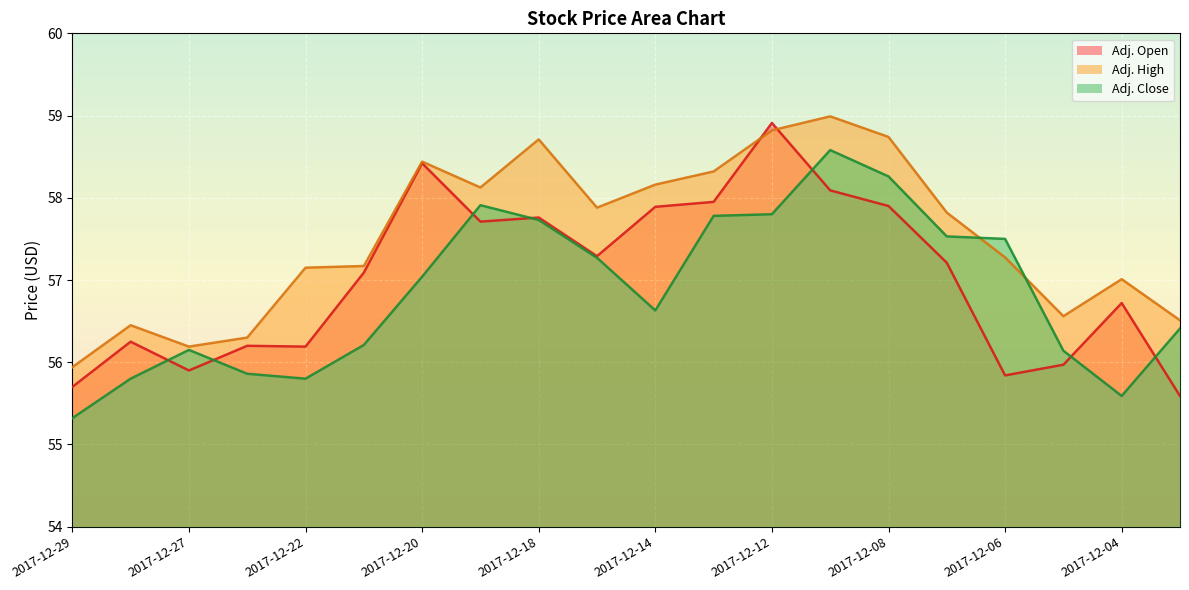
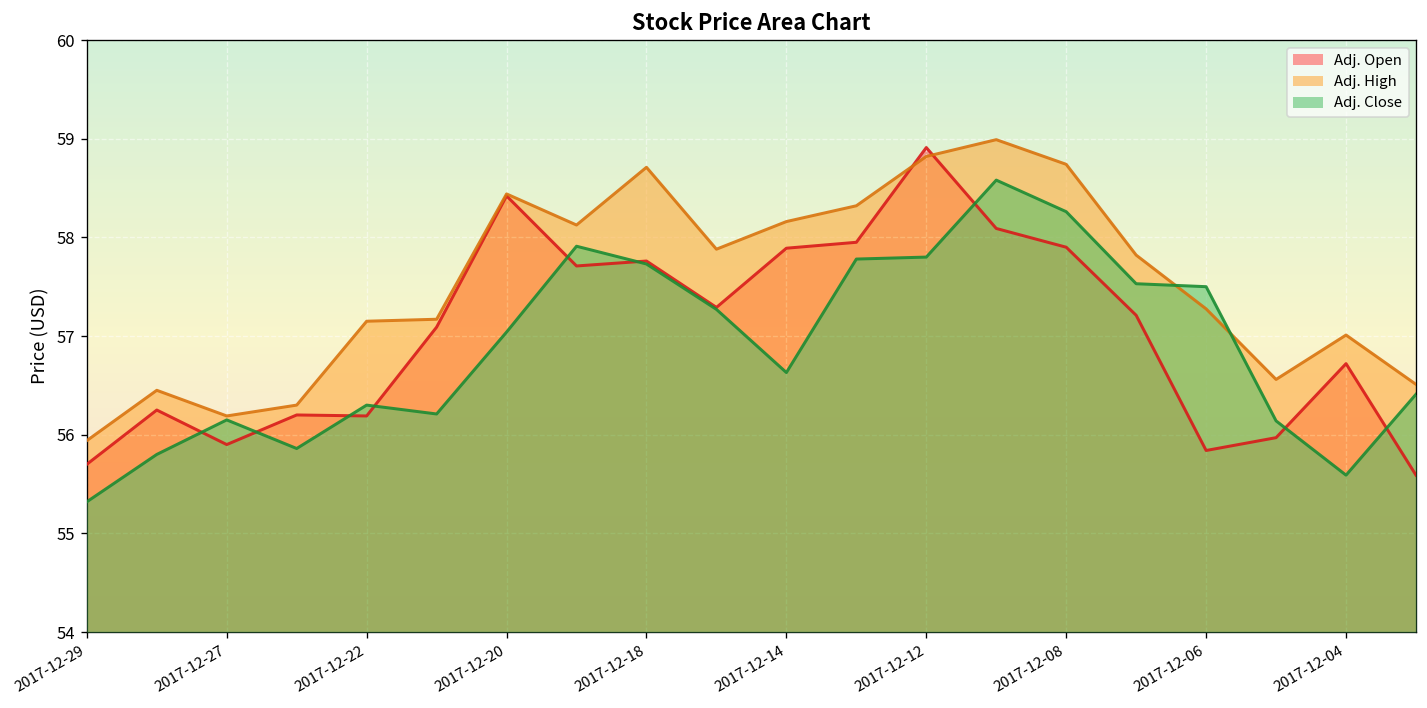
  {
    "Adj. Open": {
      "2017-12-29": 55.7,
      "2017-12-27": 55.9,
      "2017-12-22": 56.2,
      "2017-12-14": 57.9,
      "2017-12-12": 58.9,
      "2017-12-08": 57.9,
      "2017-12-06": 55.8,
      "2017-12-04": 56.7
    },
    "Adj. High": {
      "2017-12-29": 55.9,
      "2017-12-27": 56.2,
      "2017-12-22": 57.2,
      "2017-12-18": 58.7,
      "2017-12-14": 58.2,
      "2017-12-12": 58.8,
      "2017-12-08": 58.7,
      "2017-12-06": 57.3,
      "2017-12-04": 57.0
    },
    "Adj. Close": {
      "2017-12-29": 55.3,
      "2017-12-27": 56.2,
-     "2017-12-22": 55.8,
+     "2017-12-22": 56.3,
      "2017-12-20": 57.0,
      "2017-12-14": 56.6,
      "2017-12-12": 57.8,
      "2017-12-08": 58.3,
      "2017-12-06": 57.5,
      "2017-12-04": 55.6
    }
  }
